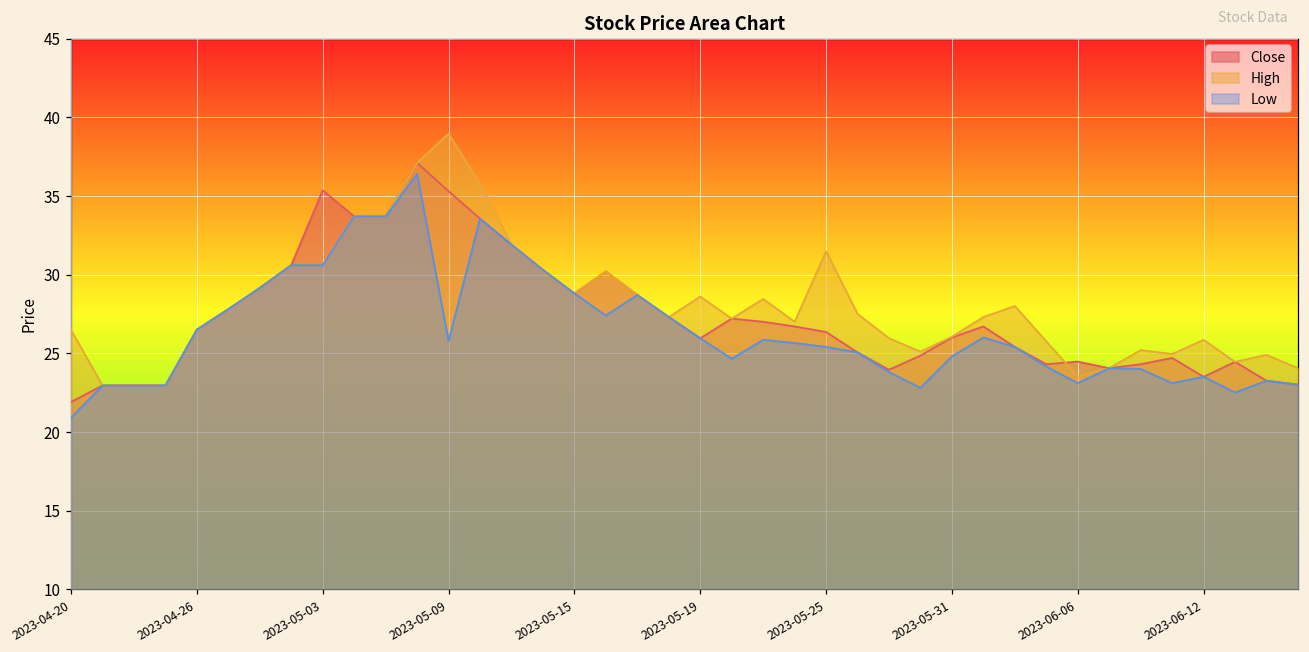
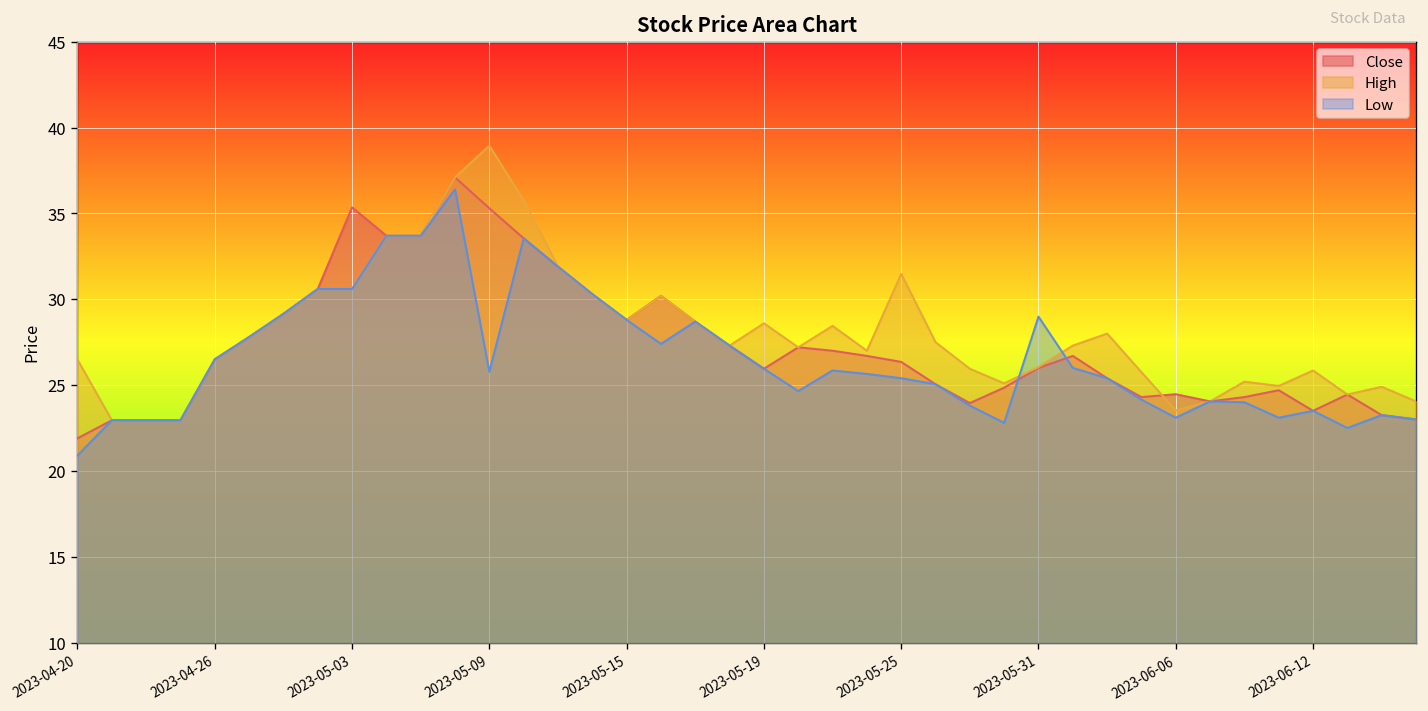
  {
    "Close": {
      "2023-04-20": 21.9,
      "2023-05-03": 35.4,
      "2023-05-09": 35.3,
      "2023-05-25": 26.4,
      "2023-06-06": 24.5
    },
    "High": {
      "2023-04-20": 26.5,
      "2023-05-09": 39.0,
      "2023-05-19": 28.6,
      "2023-05-25": 31.5,
      "2023-06-06": 23.5,
      "2023-06-12": 25.9
    },
    "Low": {
      "2023-04-20": 20.9,
      "2023-05-09": 25.8,
      "2023-05-25": 25.4,
-     "2023-05-31": 24.8,
+     "2023-05-31": 29.0,
      "2023-06-06": 23.1
    }
  }
